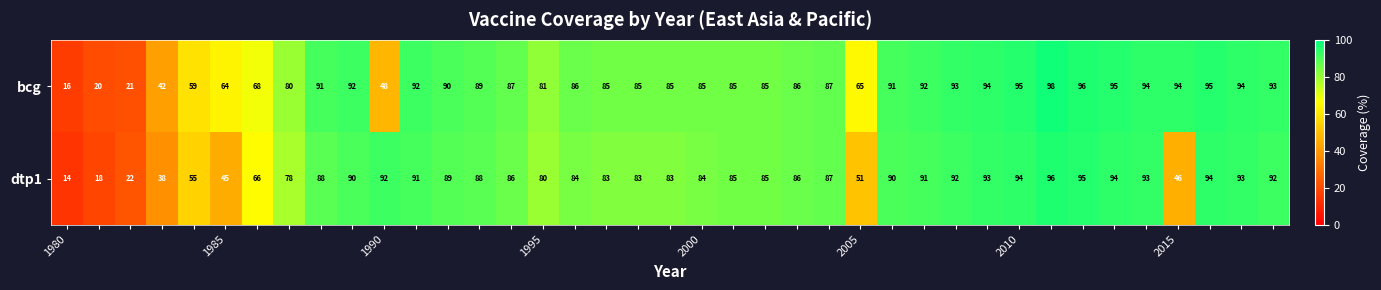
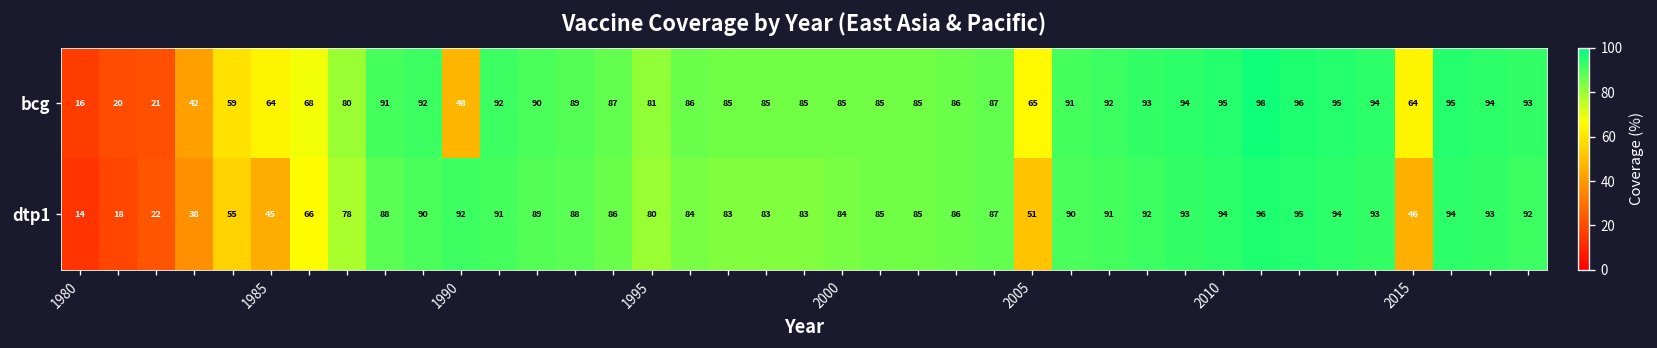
  {
    "bcg": {
      "1980": 16,
      "1985": 64,
      "1990": 48,
      "1995": 81,
      "2000": 85,
      "2005": 65,
      "2010": 95,
-     "2015": 94
+     "2015": 64
    },
    "dtp1": {
      "1980": 14,
      "1985": 45,
      "1990": 92,
      "1995": 80,
      "2000": 84,
      "2005": 51,
      "2010": 94,
      "2015": 46
    }
  }
